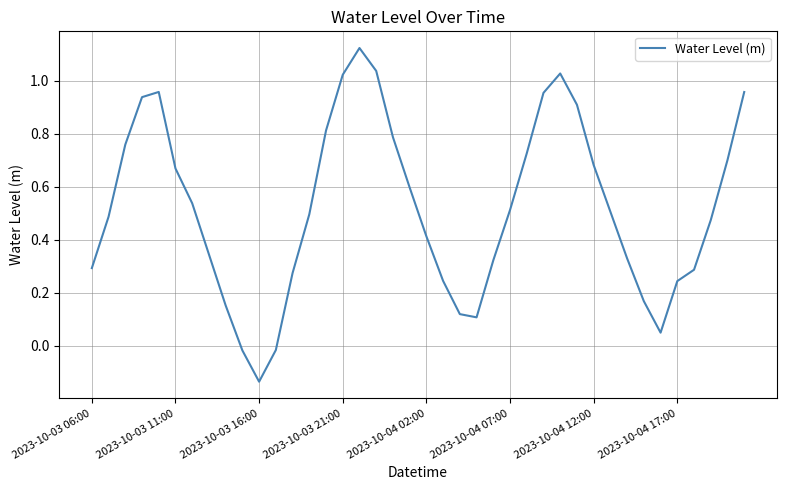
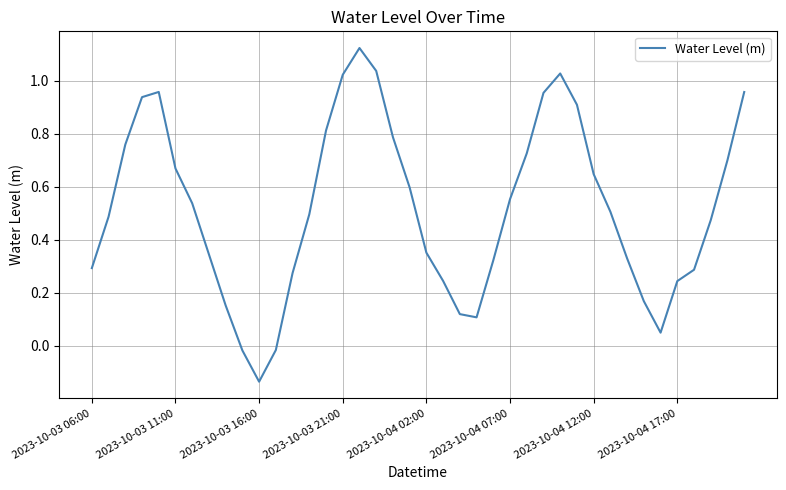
  {
    "2023-10-03 06:00": 0.29,
    "2023-10-03 11:00": 0.67,
    "2023-10-03 16:00": -0.14,
    "2023-10-03 21:00": 1.02,
-   "2023-10-04 02:00": 0.41,
-   "2023-10-04 07:00": 0.51,
-   "2023-10-04 12:00": 0.68,
+   "2023-10-04 02:00": 0.35,
+   "2023-10-04 07:00": 0.55,
+   "2023-10-04 12:00": 0.65,
    "2023-10-04 17:00": 0.24
  }
